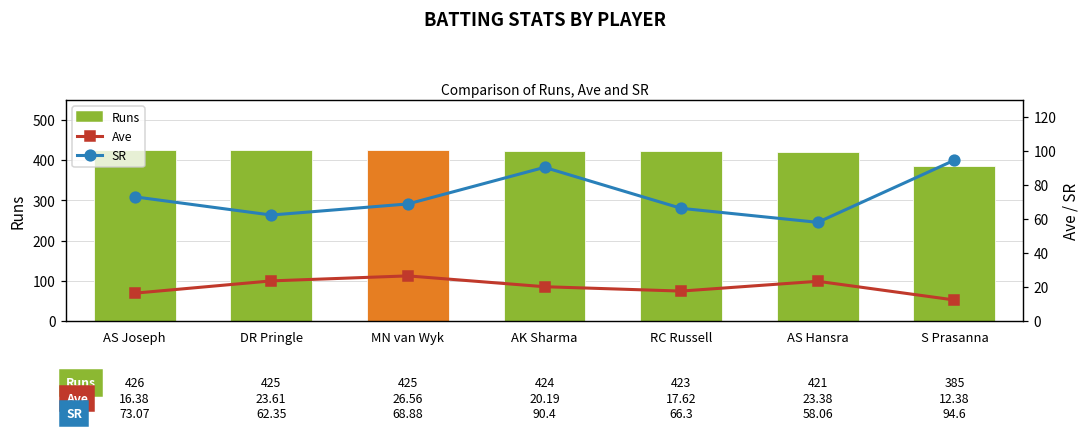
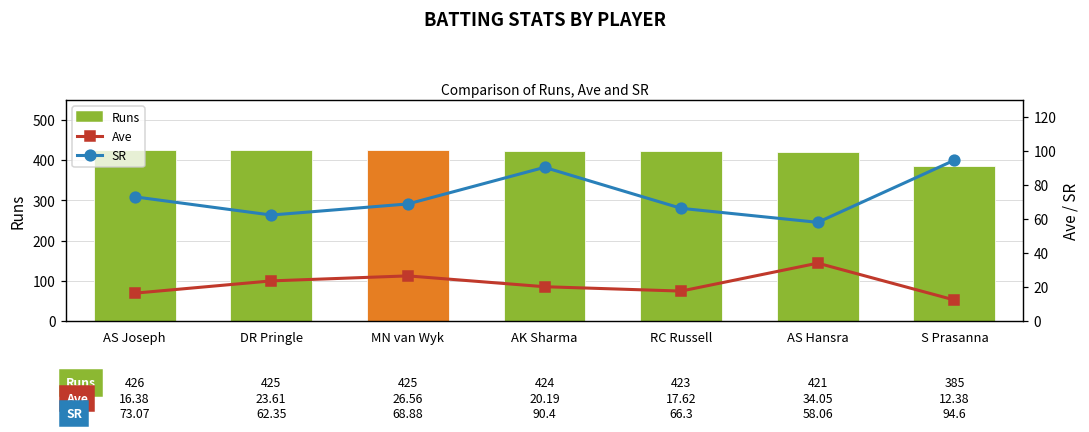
  {
    "Ave": {
-     "AS Hansra": 23.38
+     "AS Hansra": 34.05
    }
  }
